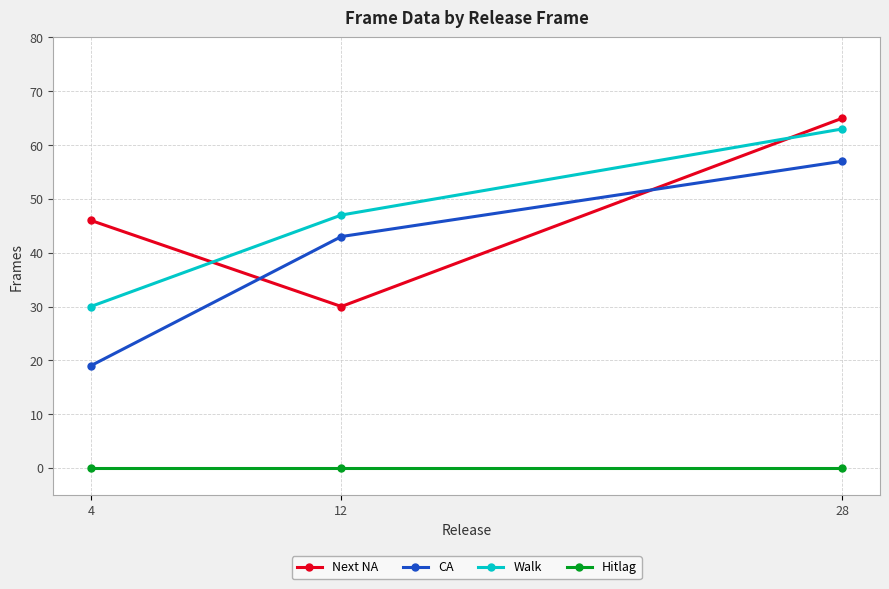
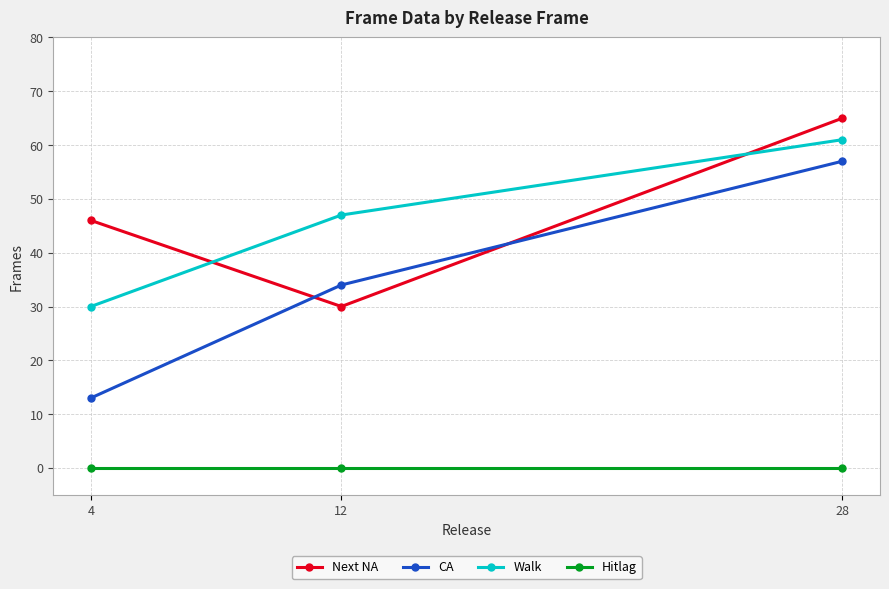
  {
    "Next NA": {
      "4": 46,
      "12": 30,
      "28": 65
    },
    "CA": {
-     "4": 19,
-     "12": 43,
+     "4": 13,
+     "12": 34,
      "28": 57
    },
    "Walk": {
      "4": 30,
      "12": 47,
-     "28": 63
+     "28": 61
    },
    "Hitlag": {
      "4": 0,
      "12": 0,
      "28": 0
    }
  }
